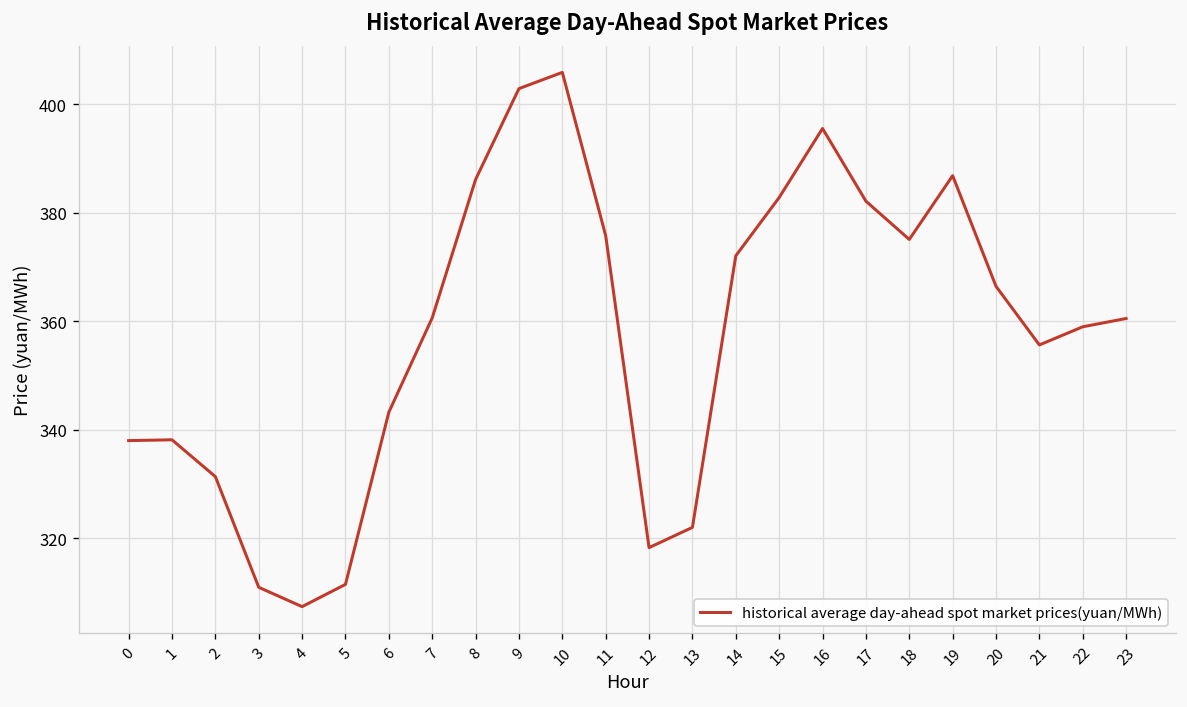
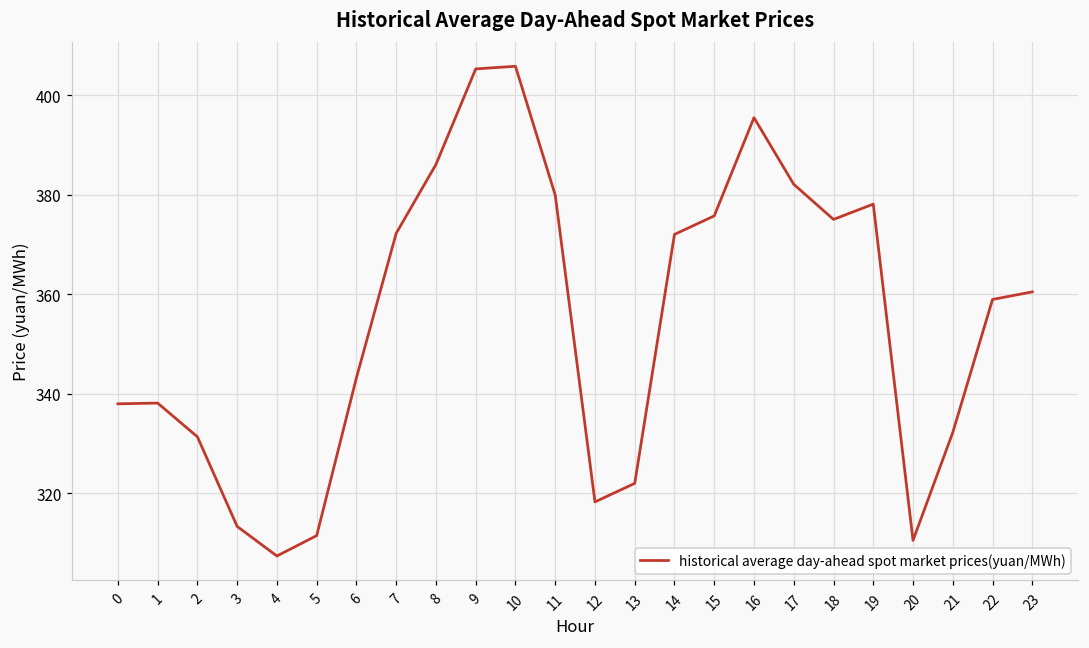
  {
    "0": 338,
    "1": 338,
    "2": 331,
-   "3": 311,
+   "3": 313,
    "4": 307,
    "5": 311,
    "6": 343,
-   "7": 361,
+   "7": 372,
    "8": 386,
-   "9": 403,
+   "9": 405,
    "10": 406,
-   "11": 376,
+   "11": 380,
    "12": 318,
    "13": 322,
    "14": 372,
-   "15": 383,
+   "15": 376,
    "16": 395,
    "17": 382,
    "18": 375,
-   "19": 387,
-   "20": 366,
-   "21": 356,
+   "19": 378,
+   "20": 311,
+   "21": 332,
    "22": 359,
    "23": 360
  }
